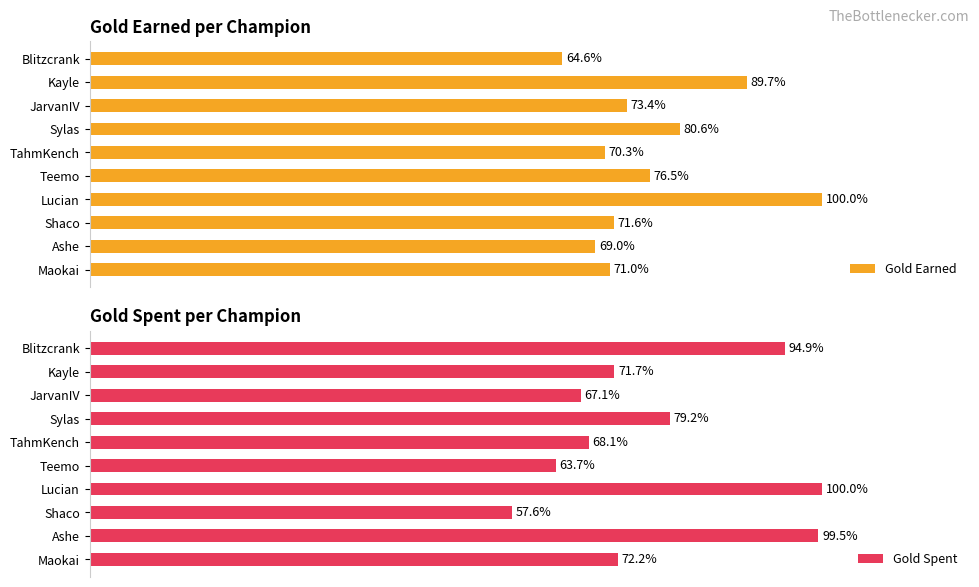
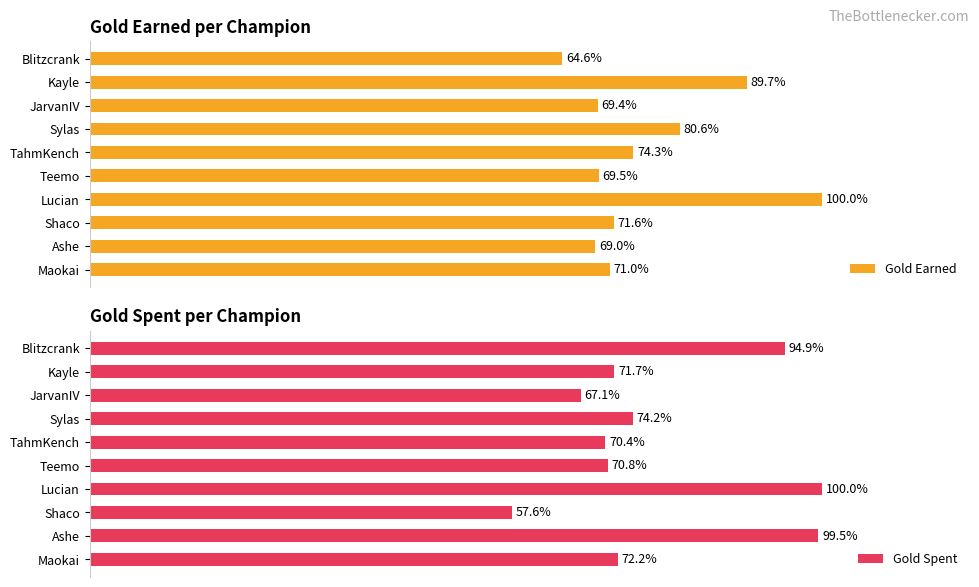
  {
    "Gold Earned per Champion": {
      "Blitzcrank": "64.6%",
      "Kayle": "89.7%",
-     "JarvanIV": "73.4%",
+     "JarvanIV": "69.4%",
      "Sylas": "80.6%",
-     "TahmKench": "70.3%",
-     "Teemo": "76.5%",
+     "TahmKench": "74.3%",
+     "Teemo": "69.5%",
      "Lucian": "100.0%",
      "Shaco": "71.6%",
      "Ashe": "69.0%",
      "Maokai": "71.0%"
    },
    "Gold Spent per Champion": {
      "Blitzcrank": "94.9%",
      "Kayle": "71.7%",
      "JarvanIV": "67.1%",
-     "Sylas": "79.2%",
-     "TahmKench": "68.1%",
-     "Teemo": "63.7%",
+     "Sylas": "74.2%",
+     "TahmKench": "70.4%",
+     "Teemo": "70.8%",
      "Lucian": "100.0%",
      "Shaco": "57.6%",
      "Ashe": "99.5%",
      "Maokai": "72.2%"
    }
  }
